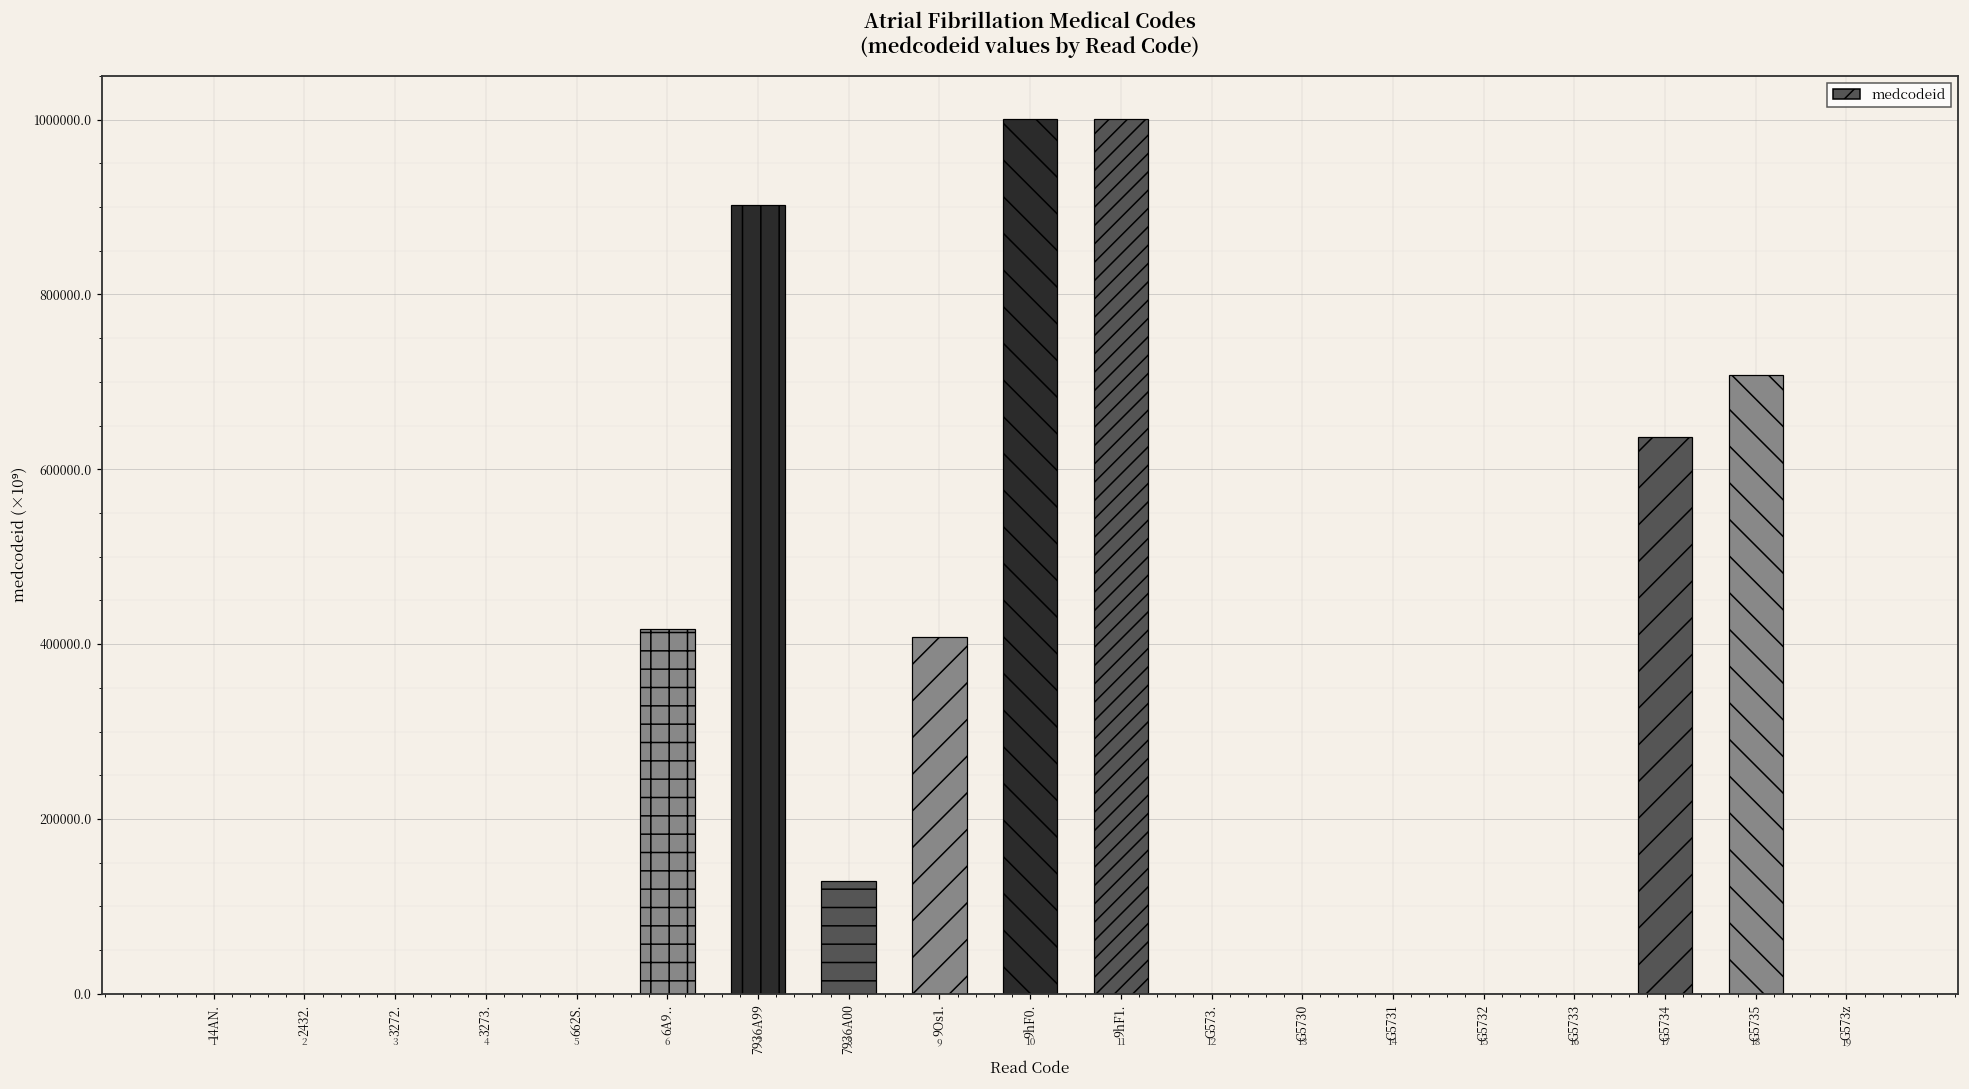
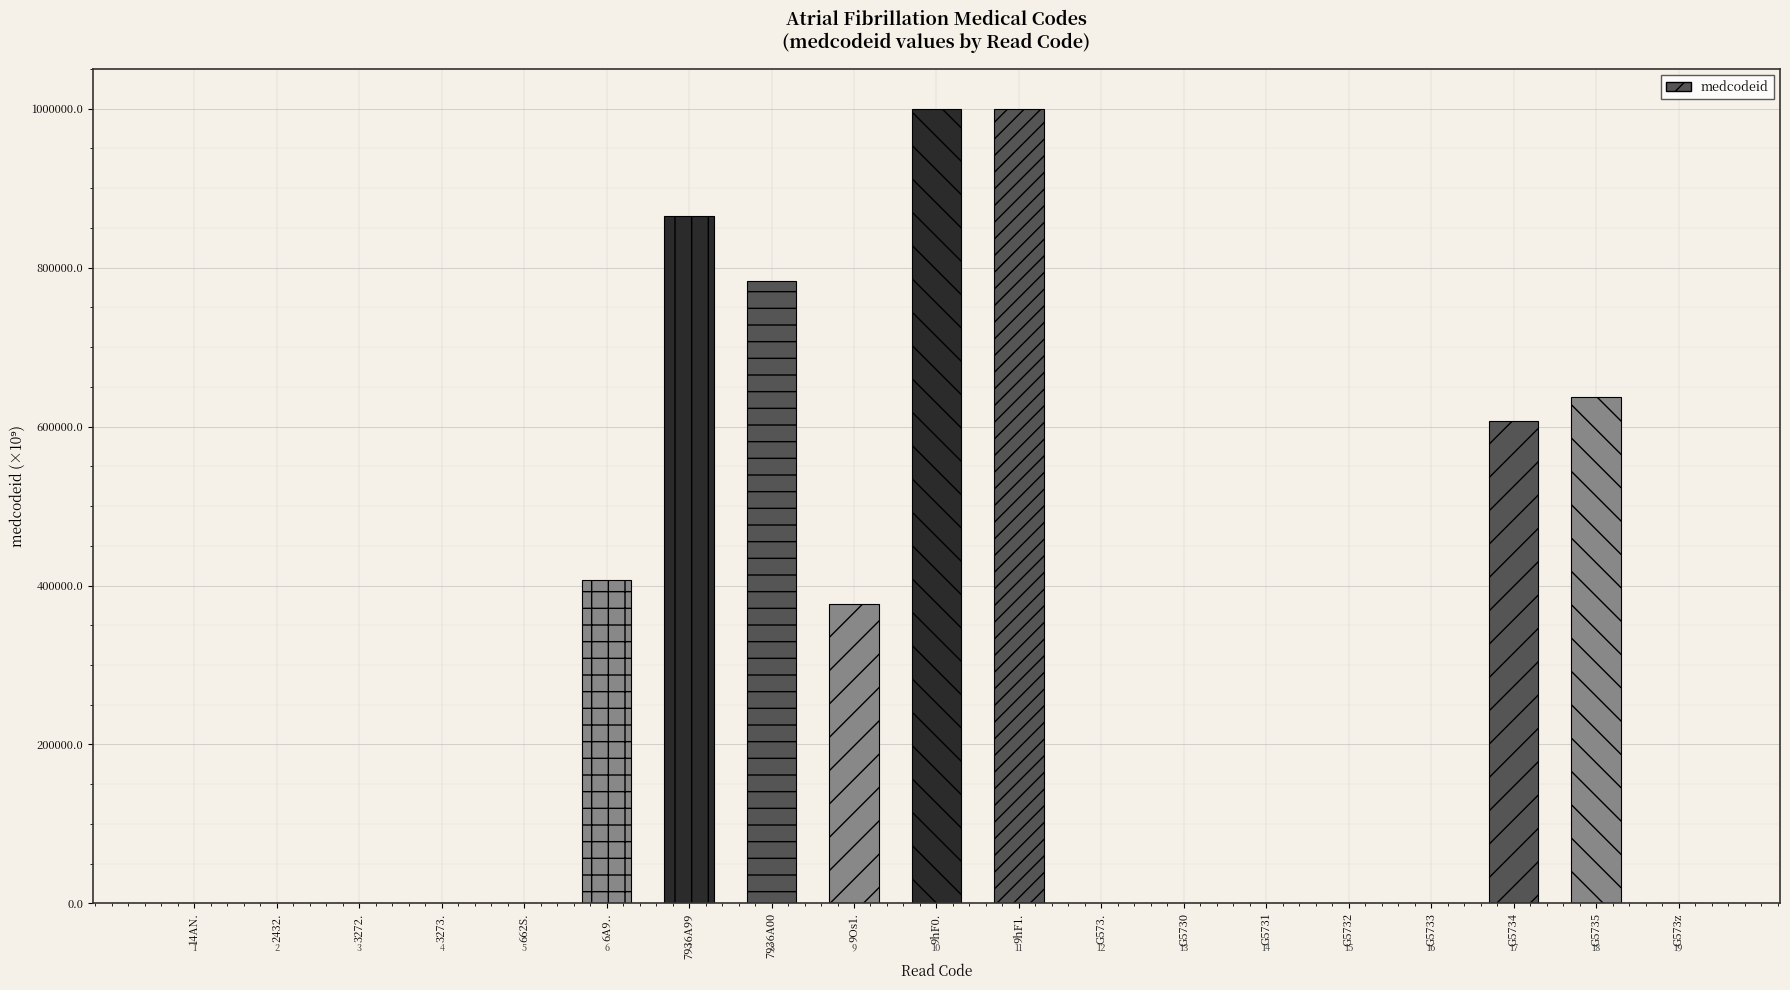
  {
-   "6A9..": 420000,
-   "7936A99": 900000,
-   "7936A00": 130000,
-   "9Os1.": 410000,
+   "6A9..": 410000,
+   "7936A99": 870000,
+   "7936A00": 780000,
+   "9Os1.": 380000,
    "9hF0.": 1000000,
    "9hF1.": 1000000,
-   "G5734": 640000,
-   "G5735": 710000
+   "G5734": 610000,
+   "G5735": 640000
  }
